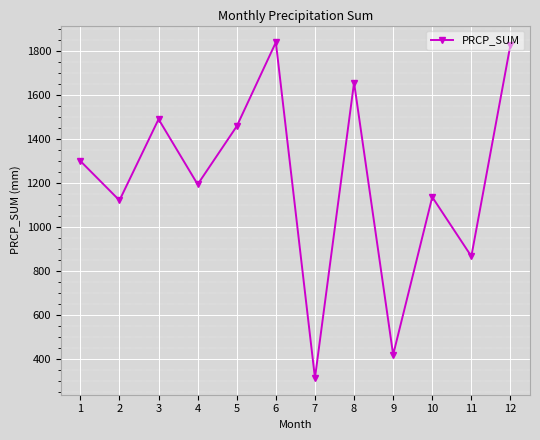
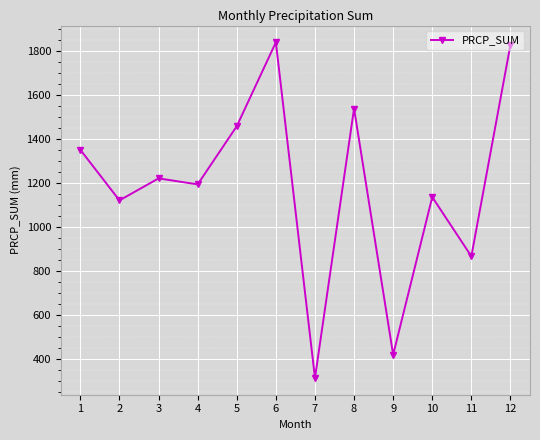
  {
-   "1": 1300,
+   "1": 1350,
    "2": 1120,
-   "3": 1490,
+   "3": 1220,
    "4": 1190,
    "5": 1460,
    "6": 1840,
    "7": 310,
-   "8": 1660,
+   "8": 1540,
    "9": 420,
    "10": 1140,
    "11": 870
  }
